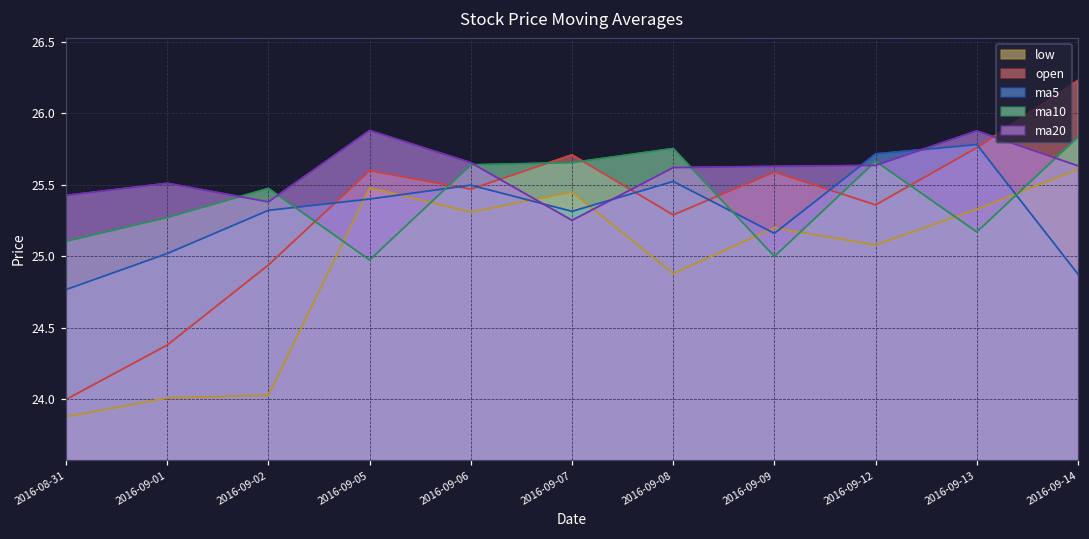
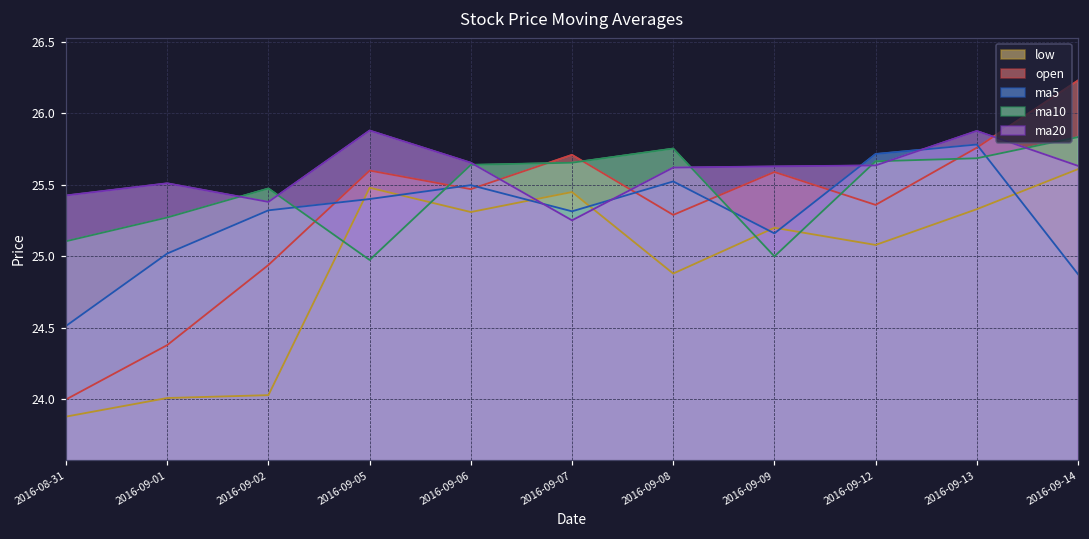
  {
    "ma5": {
-     "2016-08-31": 24.77,
+     "2016-08-31": 24.51,
      "2016-09-01": 25.02,
      "2016-09-02": 25.32,
      "2016-09-05": 25.40,
      "2016-09-06": 25.50,
      "2016-09-07": 25.32,
      "2016-09-08": 25.52,
      "2016-09-09": 25.16,
      "2016-09-12": 25.72,
      "2016-09-13": 25.78,
      "2016-09-14": 24.88
    },
    "ma10": {
      "2016-08-31": 25.11,
      "2016-09-01": 25.27,
      "2016-09-02": 25.48,
      "2016-09-05": 24.98,
      "2016-09-07": 25.66,
      "2016-09-08": 25.75,
      "2016-09-09": 25.00,
      "2016-09-12": 25.67,
-     "2016-09-13": 25.17,
+     "2016-09-13": 25.69,
      "2016-09-14": 25.83
    },
    "ma20": {
      "2016-08-31": 25.43,
      "2016-09-01": 25.51,
      "2016-09-02": 25.38,
      "2016-09-05": 25.88,
      "2016-09-07": 25.25,
      "2016-09-08": 25.62,
      "2016-09-09": 25.63,
      "2016-09-12": 25.64,
      "2016-09-13": 25.88,
      "2016-09-14": 25.63
    }
  }
